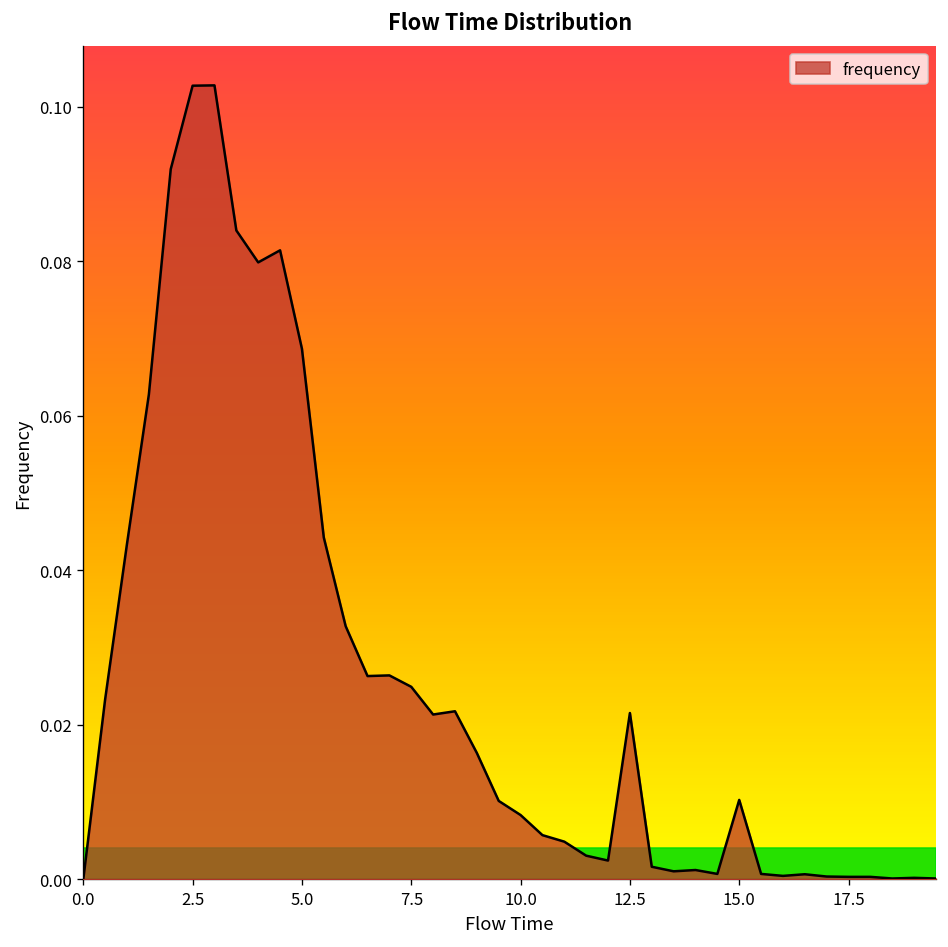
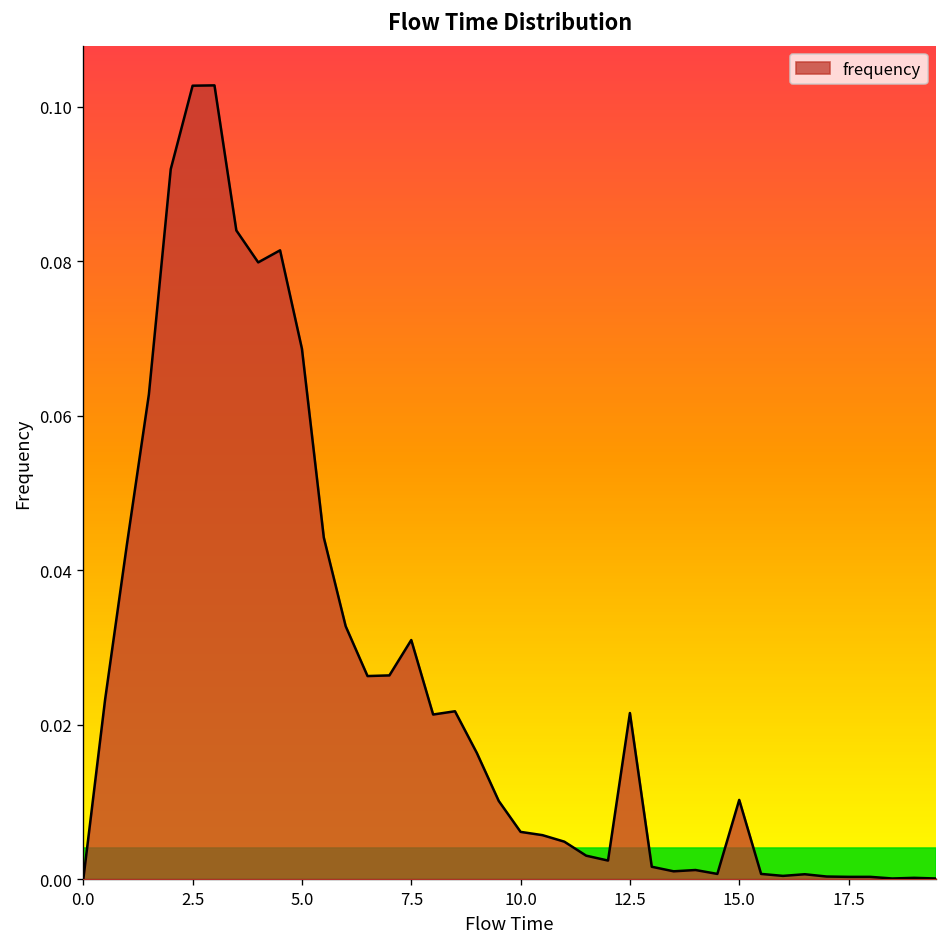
  {
    "2.5": 0.103,
    "5.0": 0.069,
-   "7.5": 0.025,
-   "10.0": 0.008,
+   "7.5": 0.031,
+   "10.0": 0.006,
    "12.5": 0.022,
    "15.0": 0.010
  }
